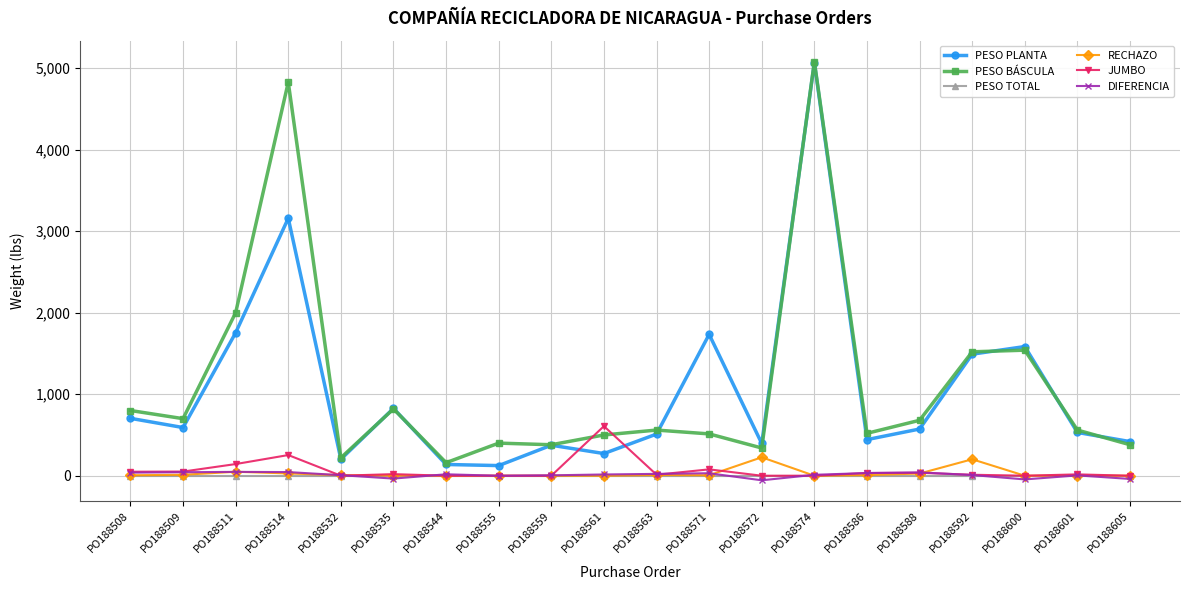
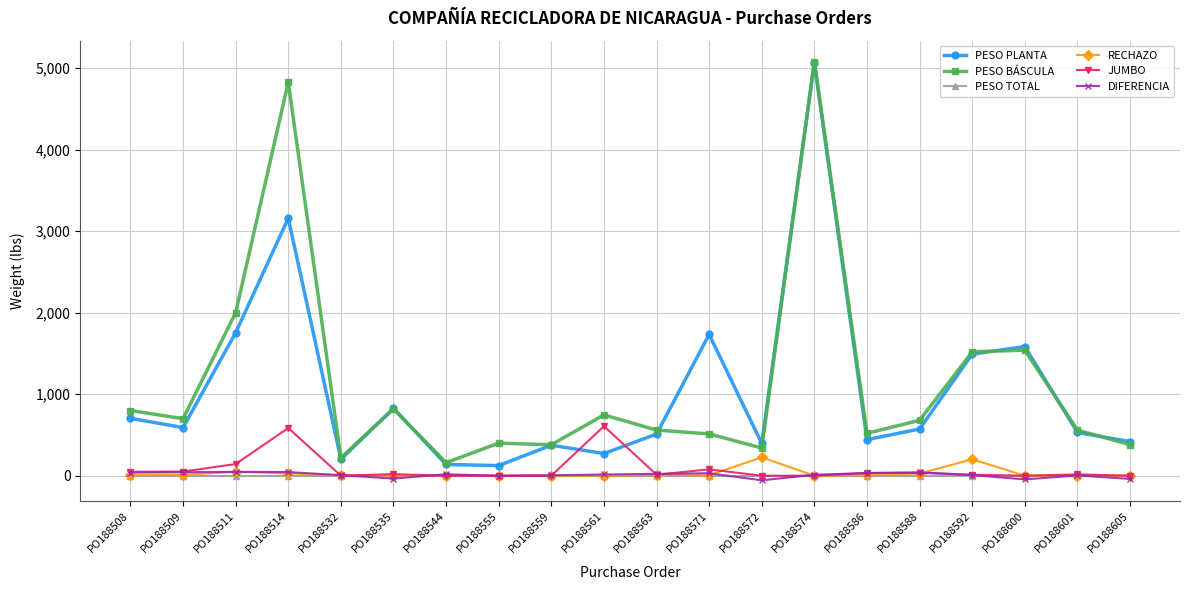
  {
    "PESO PLANTA": {
      "PO188508": "700",
      "PO188509": "600",
      "PO188511": "1,800",
      "PO188514": "3,200",
      "PO188555": "100",
      "PO188561": "300",
      "PO188563": "500",
      "PO188571": "1,700",
      "PO188572": "400",
      "PO188586": "400",
      "PO188588": "600",
      "PO188600": "1,600",
      "PO188605": "400"
    },
    "PESO BÁSCULA": {
      "PO188508": "800",
      "PO188509": "700",
      "PO188511": "2,000",
      "PO188514": "4,800",
      "PO188555": "400",
-     "PO188561": "500",
+     "PO188561": "700",
      "PO188563": "600",
      "PO188571": "500",
      "PO188572": "300",
      "PO188586": "500",
      "PO188588": "700",
      "PO188600": "1,500",
      "PO188605": "400"
    },
    "PESO TOTAL": {
      "PO188511": "0"
    },
    "RECHAZO": {
      "PO188572": "200",
      "PO188592": "200"
    },
    "JUMBO": {
      "PO188511": "100",
-     "PO188514": "300",
+     "PO188514": "600",
      "PO188561": "600",
      "PO188571": "100"
    },
    "DIFERENCIA": {
      "PO188535": "0",
      "PO188572": "-100",
      "PO188600": "0",
      "PO188605": "0"
    }
  }
